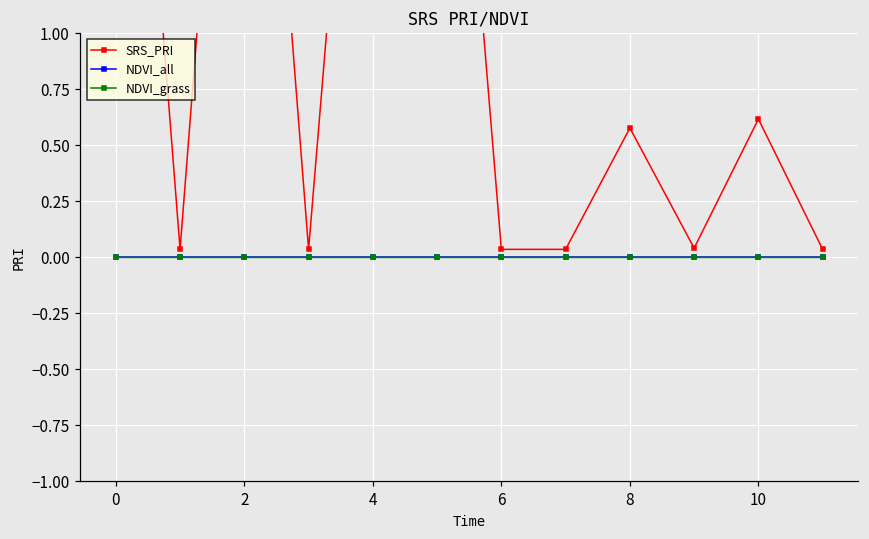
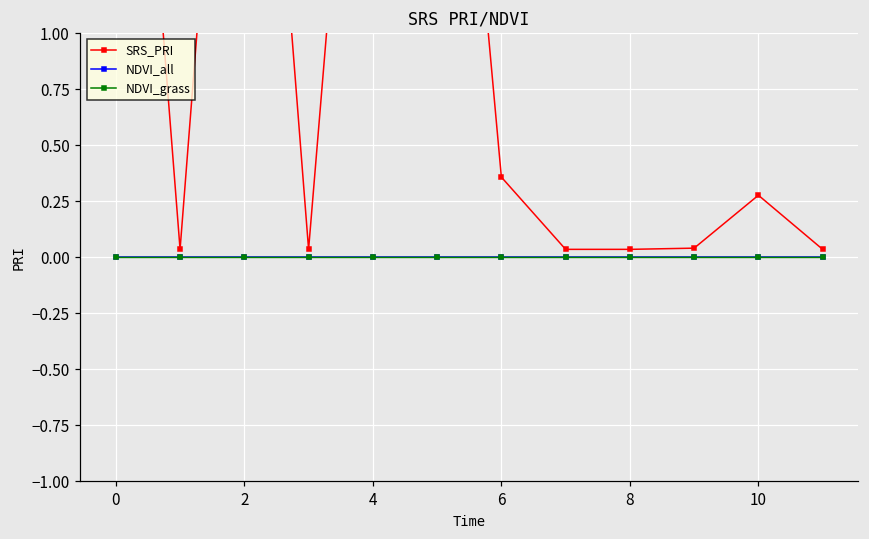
  {
    "SRS_PRI": {
-     "6": 0.04,
-     "8": 0.58,
-     "10": 0.62
+     "6": 0.36,
+     "8": 0.04,
+     "10": 0.28
    },
    "NDVI_grass": {
      "0": 0.00,
      "2": 0.00,
      "4": 0.00,
      "6": 0.00,
      "8": 0.00,
      "10": 0.00
    }
  }
